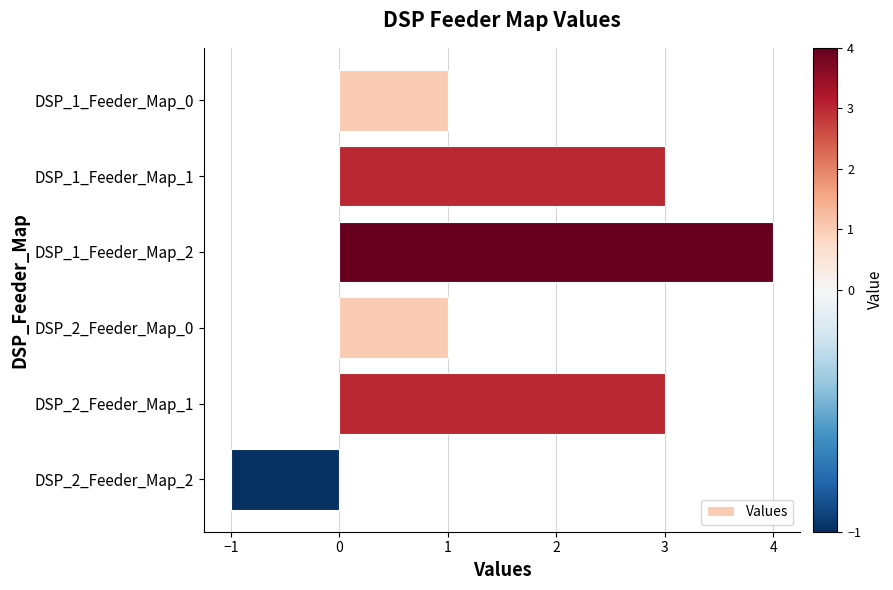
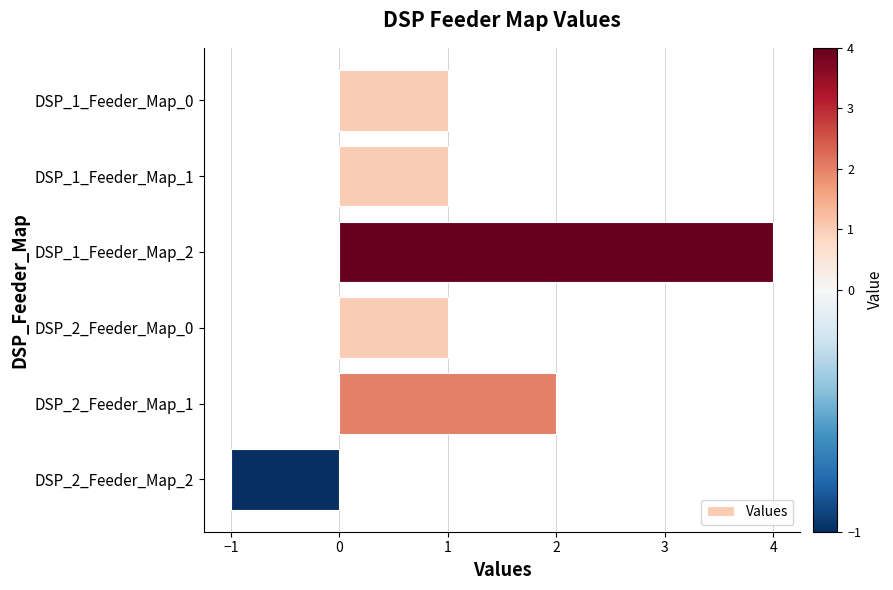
  {
    "DSP_1_Feeder_Map_0": 1,
-   "DSP_1_Feeder_Map_1": 3,
+   "DSP_1_Feeder_Map_1": 1,
    "DSP_1_Feeder_Map_2": 4,
    "DSP_2_Feeder_Map_0": 1,
-   "DSP_2_Feeder_Map_1": 3,
+   "DSP_2_Feeder_Map_1": 2,
    "DSP_2_Feeder_Map_2": -1
  }
